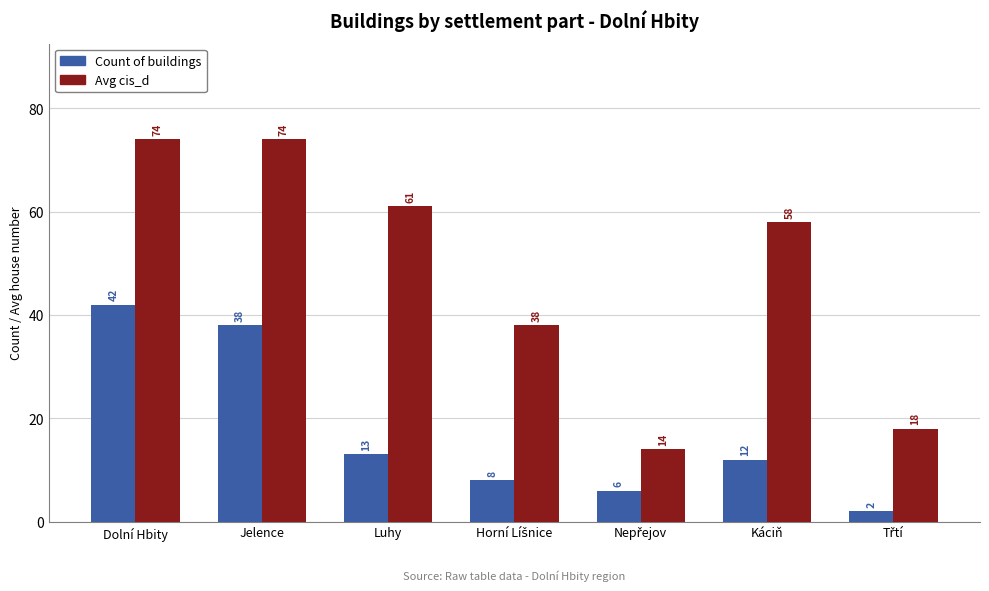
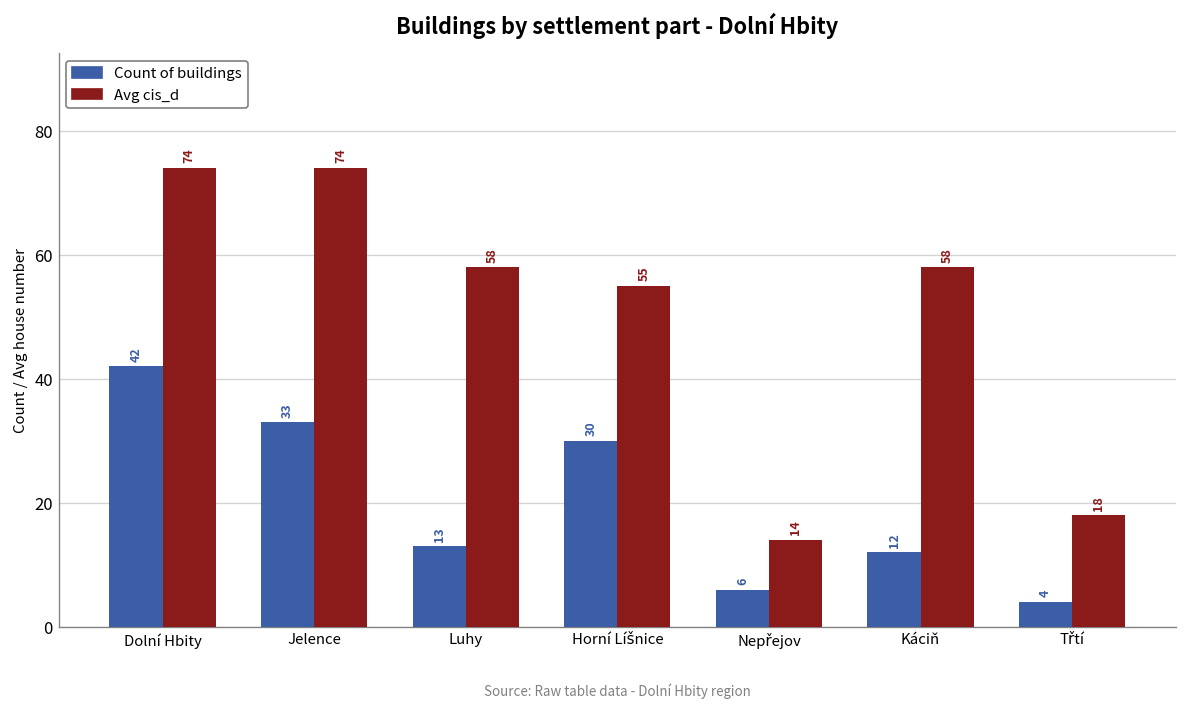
  {
    "Count of buildings": {
      "Dolní Hbity": 42,
-     "Jelence": 38,
+     "Jelence": 33,
      "Luhy": 13,
-     "Horní Líšnice": 8,
+     "Horní Líšnice": 30,
      "Nepřejov": 6,
      "Káciň": 12,
-     "Třtí": 2
+     "Třtí": 4
    },
    "Avg cis_d": {
      "Dolní Hbity": 74,
      "Jelence": 74,
-     "Luhy": 61,
-     "Horní Líšnice": 38,
+     "Luhy": 58,
+     "Horní Líšnice": 55,
      "Nepřejov": 14,
      "Káciň": 58,
      "Třtí": 18
    }
  }
